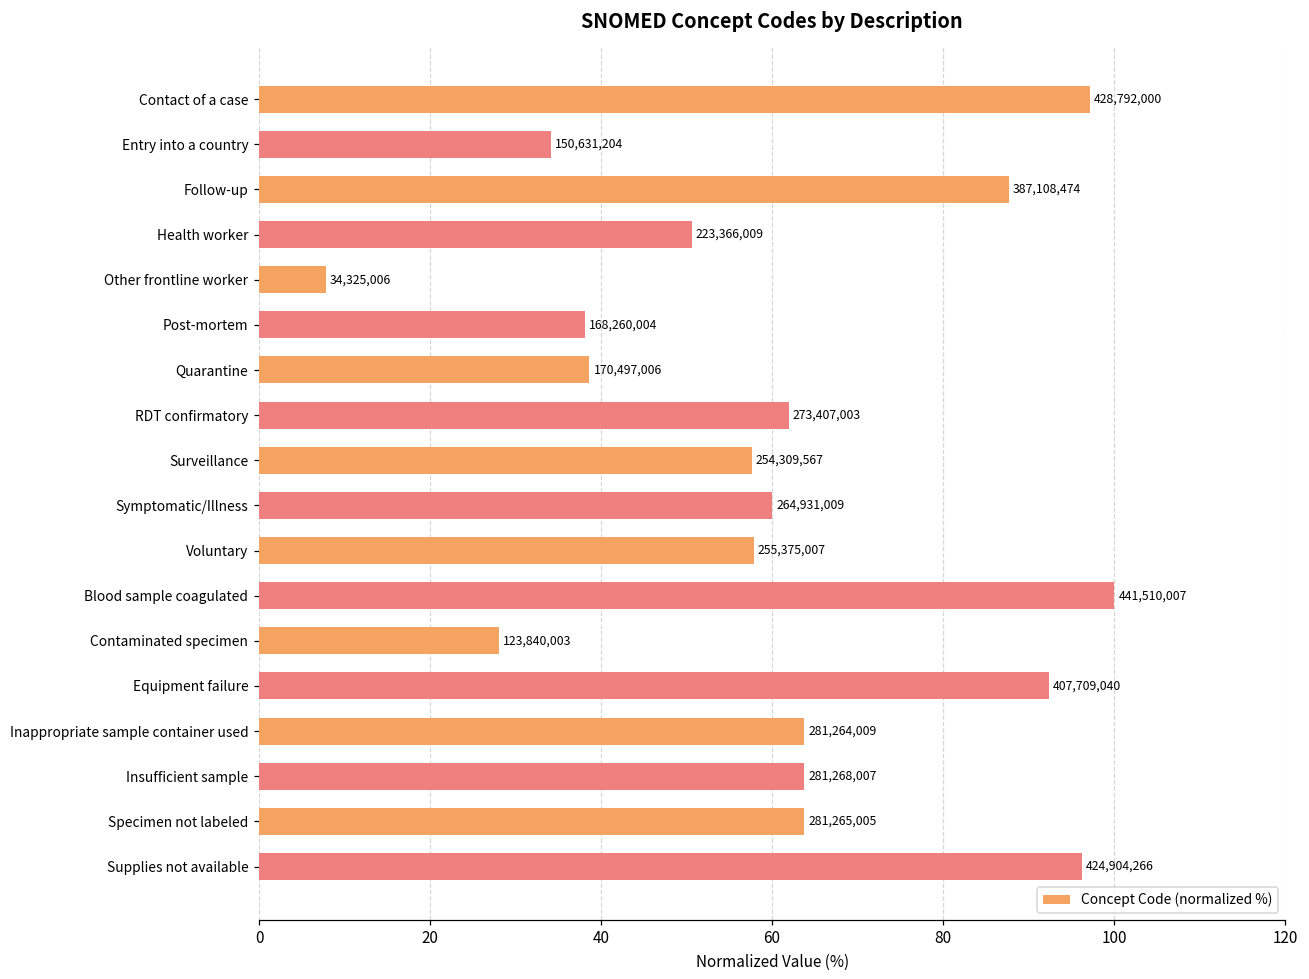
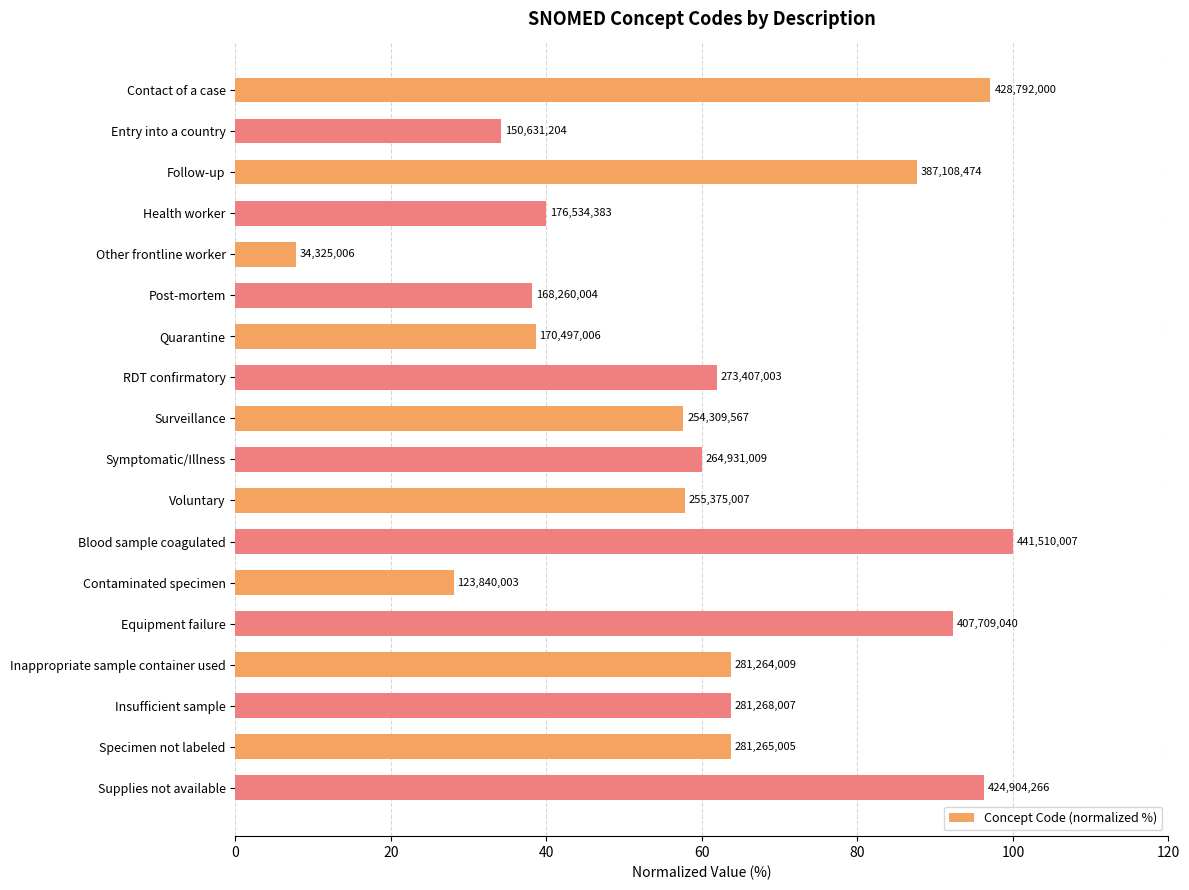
  {
-   "Health worker": "223,366,009"
+   "Health worker": "176,534,383"
  }
